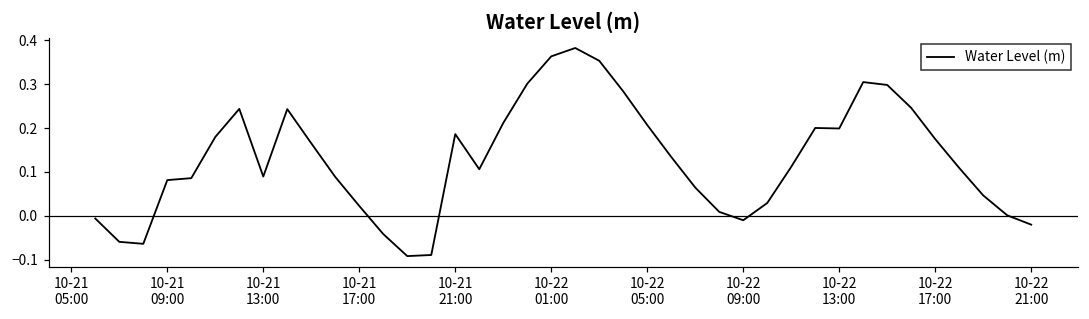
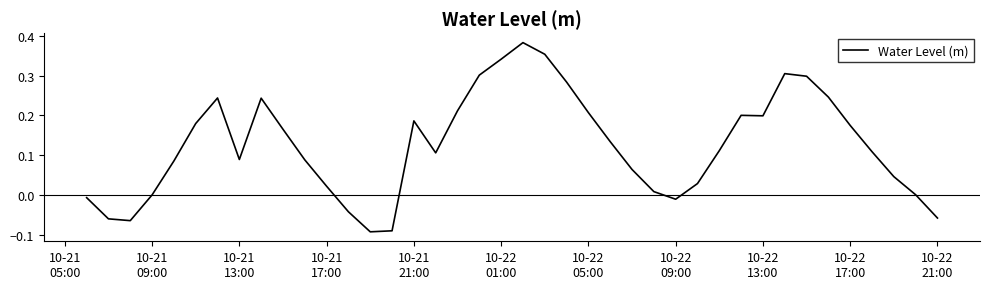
  {
-   "10-21 09:00": 0.08,
+   "10-21 09:00": 0.00,
    "10-21 13:00": 0.09,
    "10-21 17:00": 0.02,
    "10-21 21:00": 0.19,
-   "10-22 01:00": 0.36,
+   "10-22 01:00": 0.34,
    "10-22 05:00": 0.21,
    "10-22 09:00": -0.01,
    "10-22 13:00": 0.20,
    "10-22 17:00": 0.17,
-   "10-22 21:00": -0.02
+   "10-22 21:00": -0.06
  }
